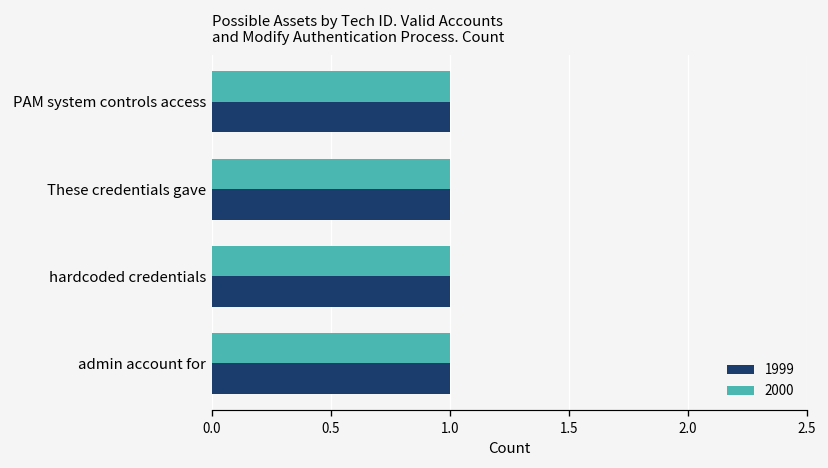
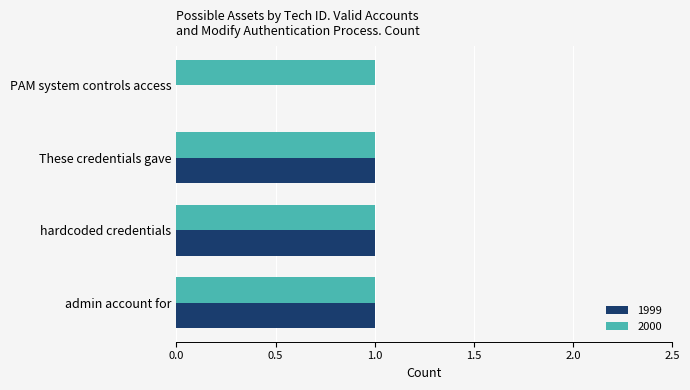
  {
    "1999": {
-     "PAM system controls access": 1,
+     "PAM system controls access": 0,
      "These credentials gave": 1,
      "hardcoded credentials": 1,
      "admin account for": 1
    },
    "2000": {
      "PAM system controls access": 1,
      "These credentials gave": 1,
      "hardcoded credentials": 1,
      "admin account for": 1
    }
  }
